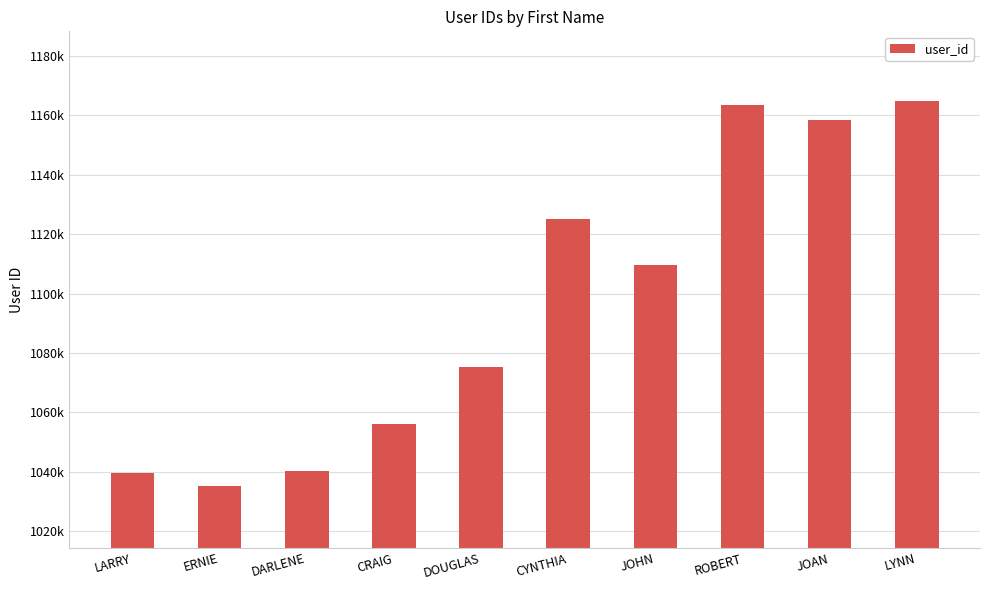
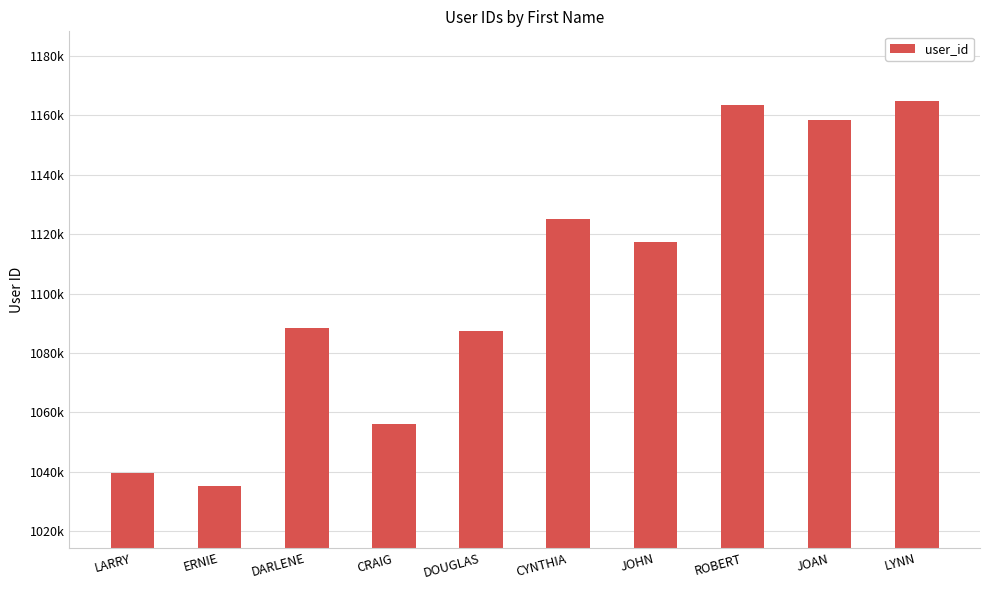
  {
    "LARRY": 1040000,
    "ERNIE": 1035000,
-   "DARLENE": 1040000,
+   "DARLENE": 1088000,
    "CRAIG": 1056000,
-   "DOUGLAS": 1075000,
+   "DOUGLAS": 1087000,
    "CYNTHIA": 1125000,
-   "JOHN": 1110000,
+   "JOHN": 1117000,
    "ROBERT": 1164000,
    "JOAN": 1158000,
    "LYNN": 1165000
  }
